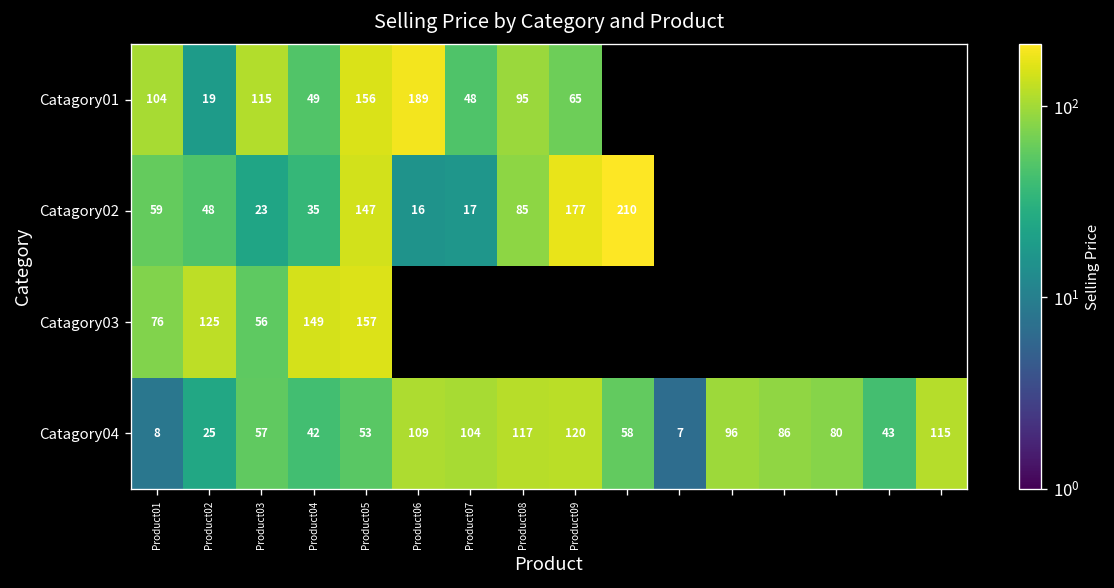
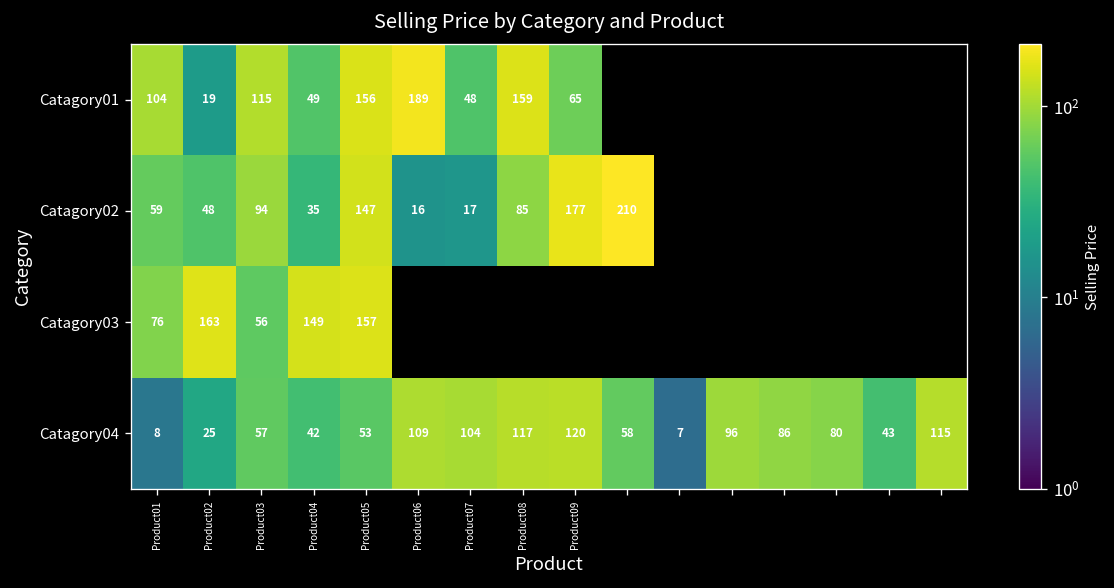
  {
    "Catagory01": {
      "Product01": 104,
      "Product02": 19,
      "Product03": 115,
      "Product04": 49,
      "Product05": 156,
      "Product06": 189,
      "Product07": 48,
-     "Product08": 95,
+     "Product08": 159,
      "Product09": 65
    },
    "Catagory02": {
      "Product01": 59,
      "Product02": 48,
-     "Product03": 23,
+     "Product03": 94,
      "Product04": 35,
      "Product05": 147,
      "Product06": 16,
      "Product07": 17,
      "Product08": 85,
      "Product09": 177
    },
    "Catagory03": {
      "Product01": 76,
-     "Product02": 125,
+     "Product02": 163,
      "Product03": 56,
      "Product04": 149,
      "Product05": 157
    },
    "Catagory04": {
      "Product01": 8,
      "Product02": 25,
      "Product03": 57,
      "Product04": 42,
      "Product05": 53,
      "Product06": 109,
      "Product07": 104,
      "Product08": 117,
      "Product09": 120
    }
  }
